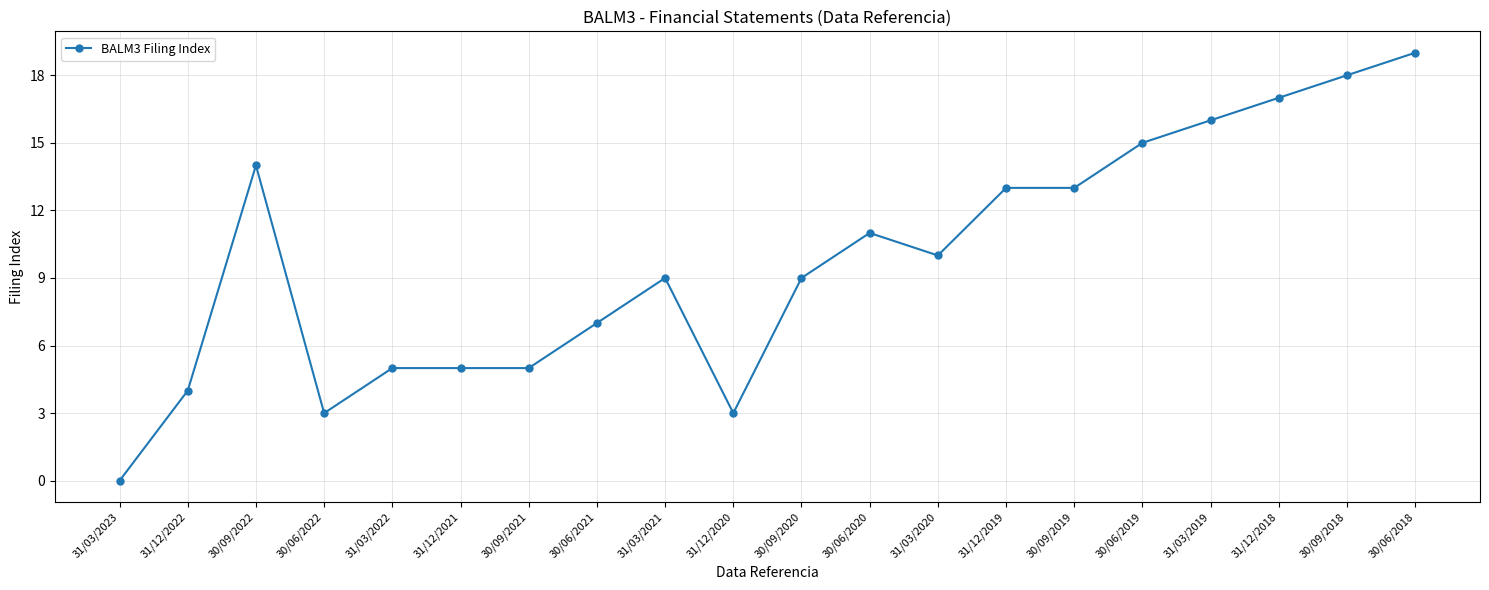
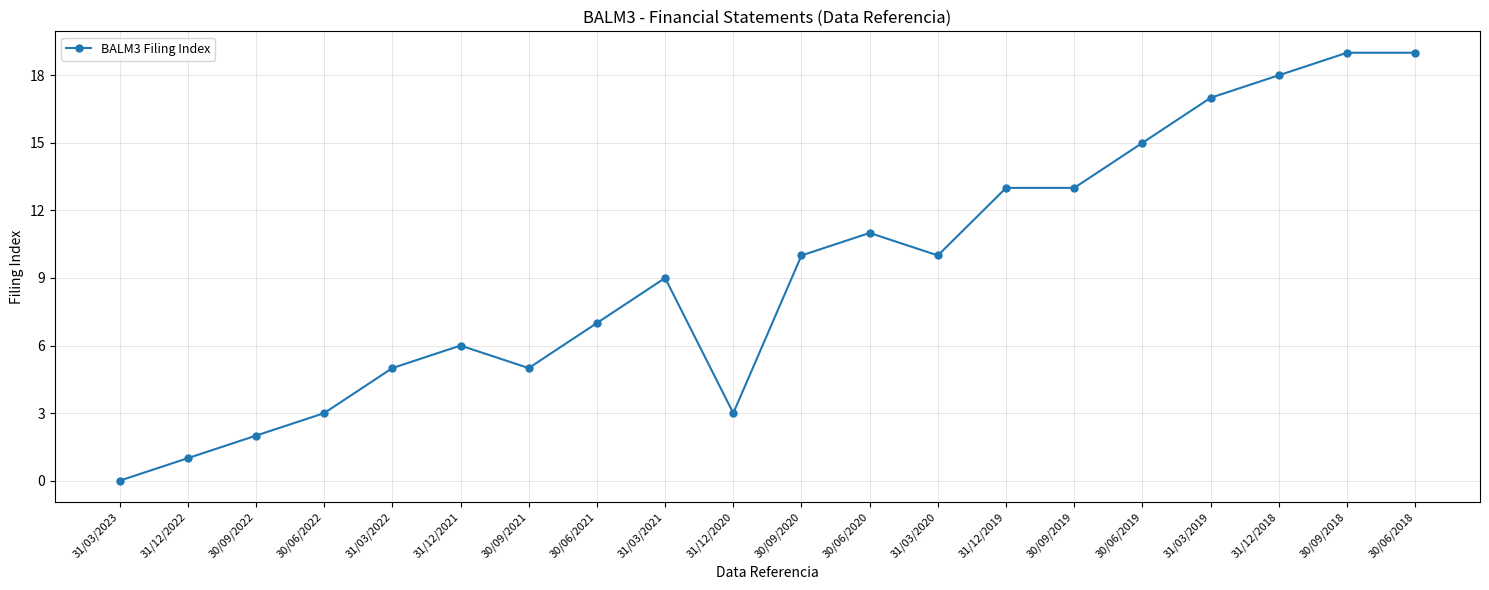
  {
    "31/03/2023": 0,
-   "31/12/2022": 4,
-   "30/09/2022": 14,
+   "31/12/2022": 1,
+   "30/09/2022": 2,
    "30/06/2022": 3,
    "31/03/2022": 5,
-   "31/12/2021": 5,
+   "31/12/2021": 6,
    "30/09/2021": 5,
    "30/06/2021": 7,
    "31/03/2021": 9,
    "31/12/2020": 3,
-   "30/09/2020": 9,
+   "30/09/2020": 10,
    "30/06/2020": 11,
    "31/03/2020": 10,
    "31/12/2019": 13,
    "30/09/2019": 13,
    "30/06/2019": 15,
-   "31/03/2019": 16,
-   "31/12/2018": 17,
-   "30/09/2018": 18,
+   "31/03/2019": 17,
+   "31/12/2018": 18,
+   "30/09/2018": 19,
    "30/06/2018": 19
  }
